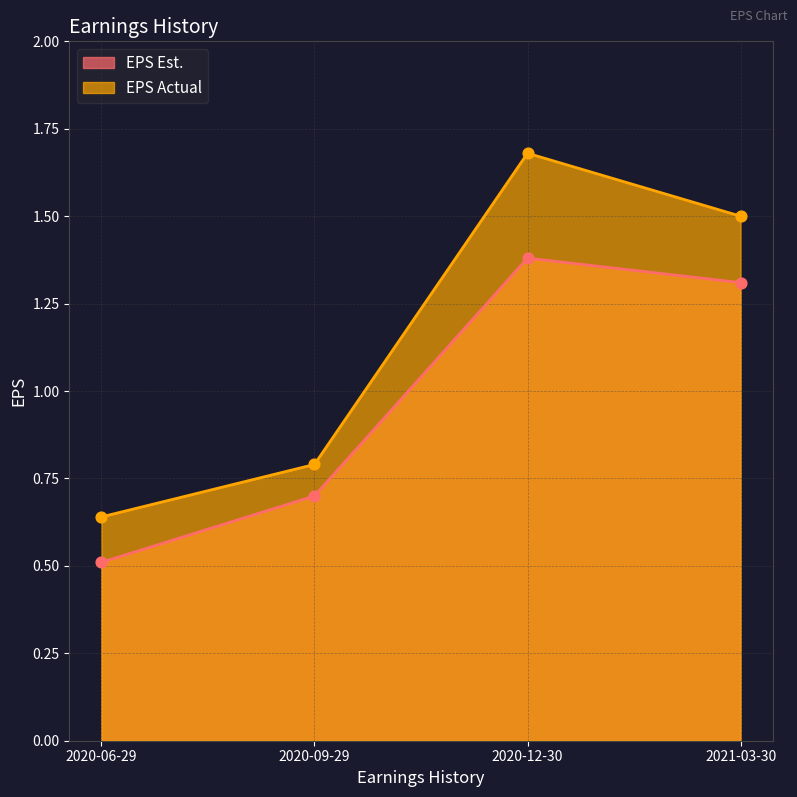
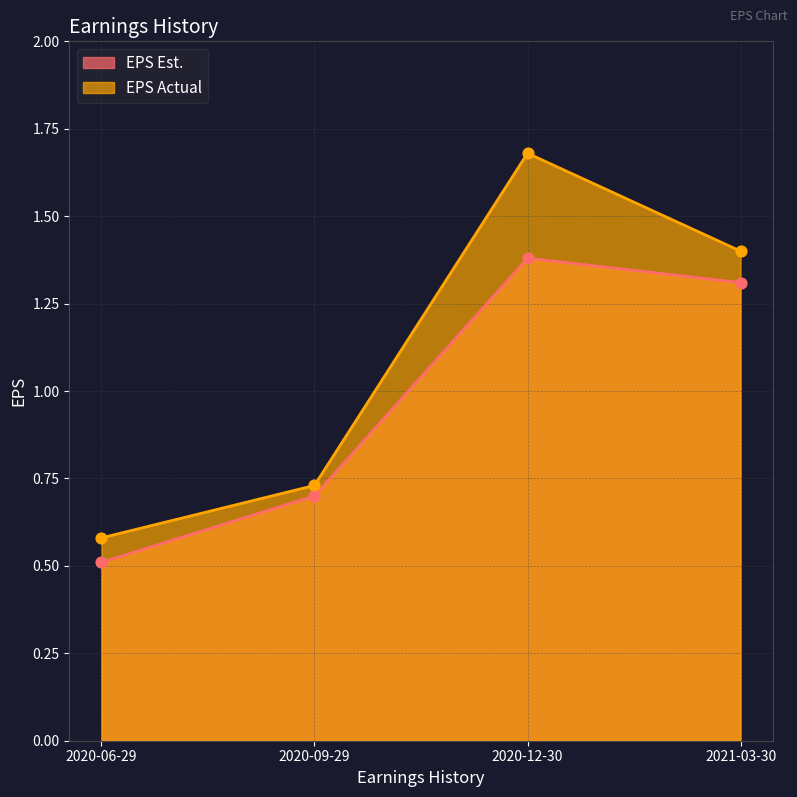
  {
    "EPS Est.": {
      "2020-06-29": 0.51,
      "2020-09-29": 0.70,
      "2020-12-30": 1.38,
      "2021-03-30": 1.31
    },
    "EPS Actual": {
-     "2020-06-29": 0.64,
-     "2020-09-29": 0.79,
+     "2020-06-29": 0.58,
+     "2020-09-29": 0.73,
      "2020-12-30": 1.68,
-     "2021-03-30": 1.5
+     "2021-03-30": 1.4
    }
  }
